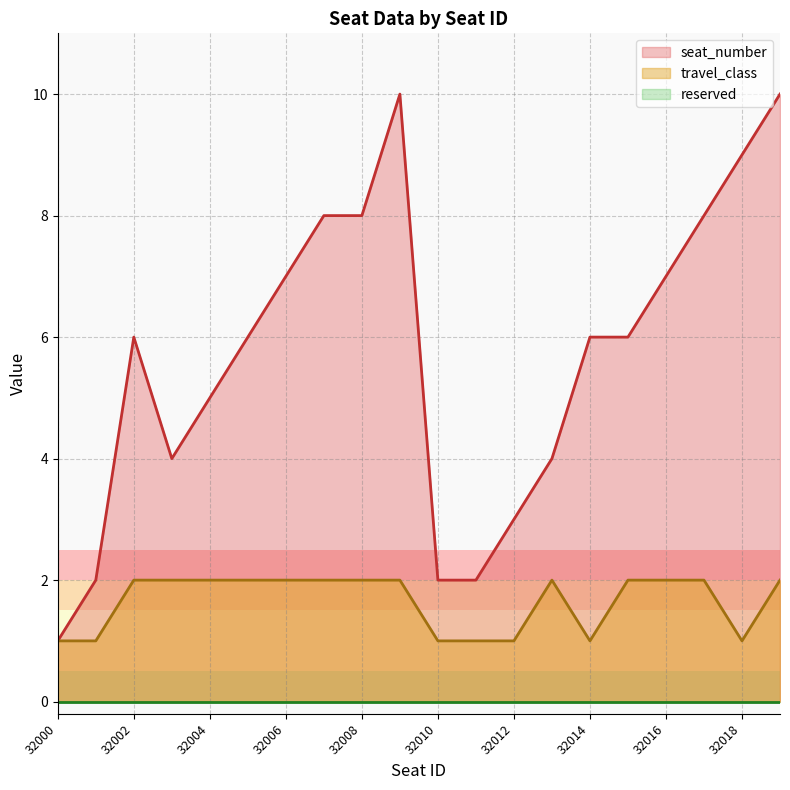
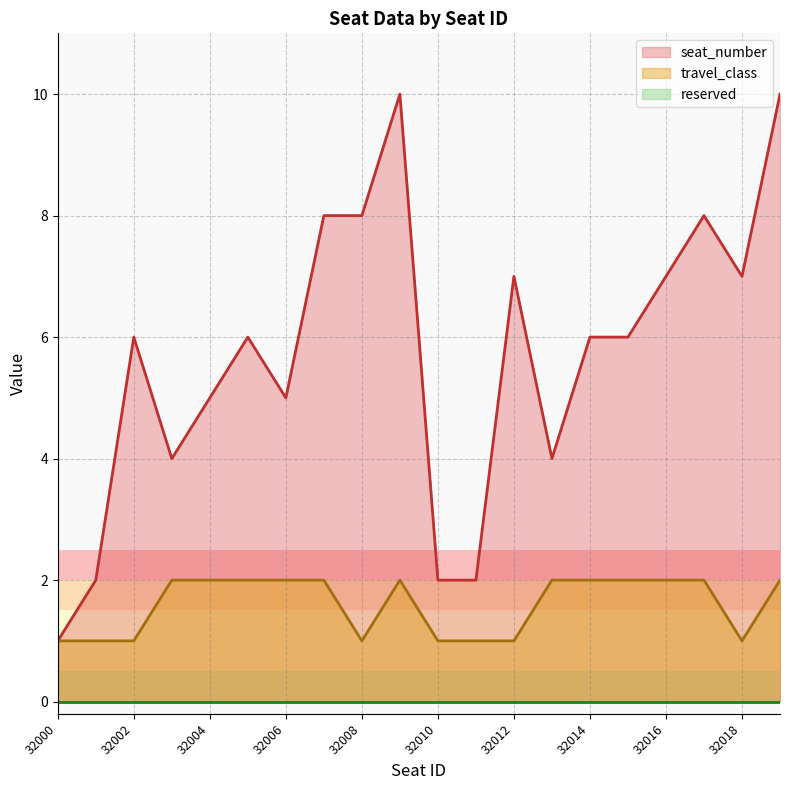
  {
    "seat_number": {
      "32002": 6,
      "32004": 5,
-     "32006": 7,
+     "32006": 5,
      "32008": 8,
      "32010": 2,
-     "32012": 3,
+     "32012": 7,
      "32014": 6,
      "32016": 7,
-     "32018": 9
+     "32018": 7
    },
    "travel_class": {
-     "32002": 2,
+     "32002": 1,
      "32004": 2,
      "32006": 2,
-     "32008": 2,
+     "32008": 1,
      "32010": 1,
      "32012": 1,
-     "32014": 1,
+     "32014": 2,
      "32016": 2,
      "32018": 1
    }
  }
